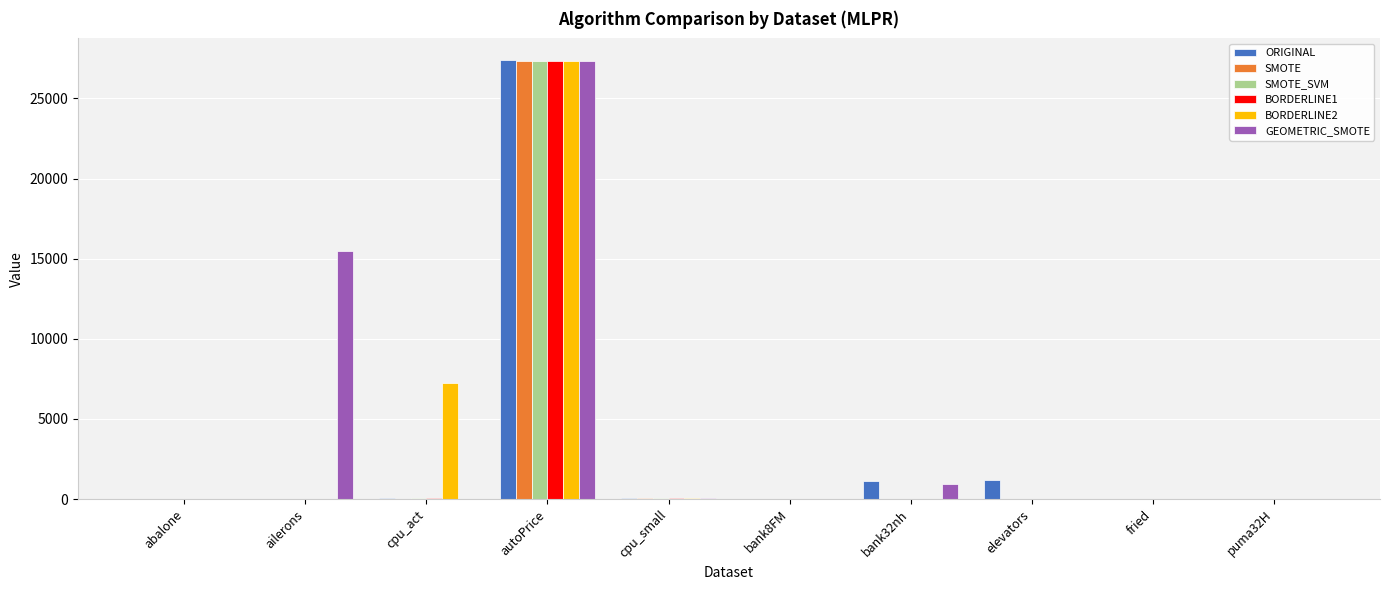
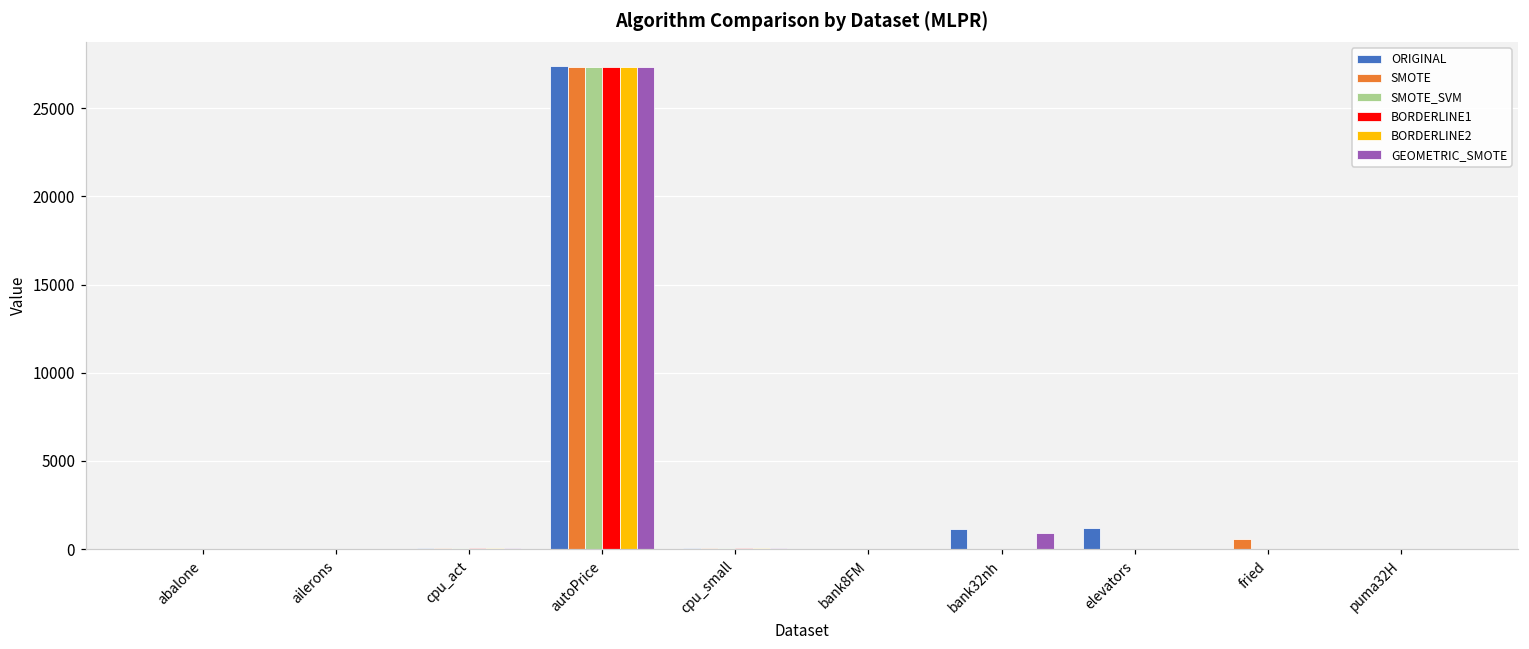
  {
    "ORIGINAL": {
      "autoPrice": 27400,
      "bank32nh": 1100,
      "elevators": 1200
    },
    "SMOTE": {
      "autoPrice": 27400,
-     "fried": 0
+     "fried": 600
    },
    "SMOTE_SVM": {
      "autoPrice": 27400
    },
    "BORDERLINE1": {
      "autoPrice": 27400
    },
    "BORDERLINE2": {
-     "cpu_act": 7200,
+     "cpu_act": 0,
      "autoPrice": 27400
    },
    "GEOMETRIC_SMOTE": {
-     "ailerons": 15400,
+     "ailerons": 0,
      "autoPrice": 27400,
      "bank32nh": 900
    }
  }
